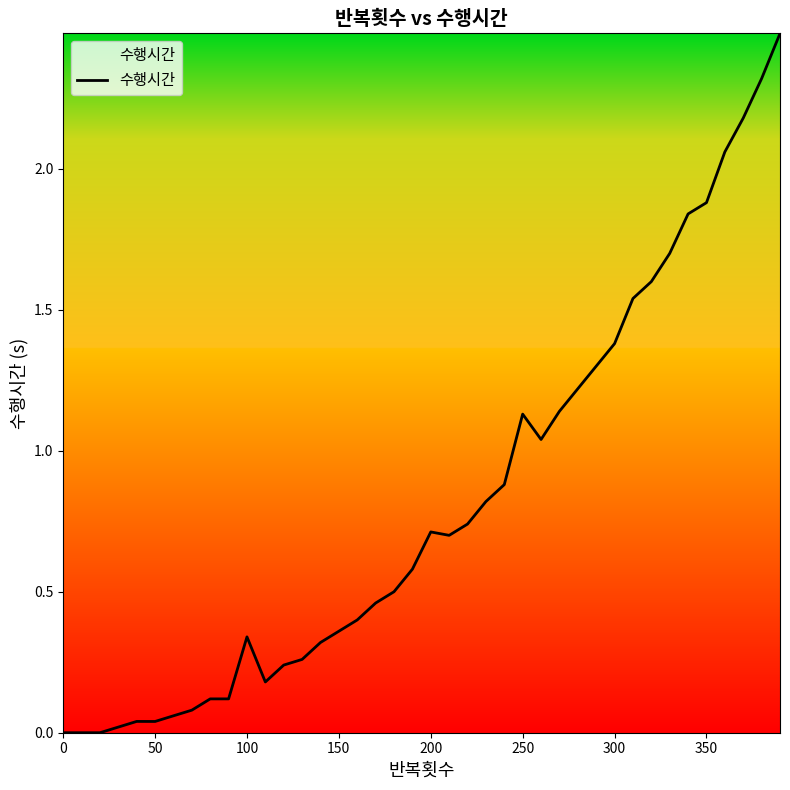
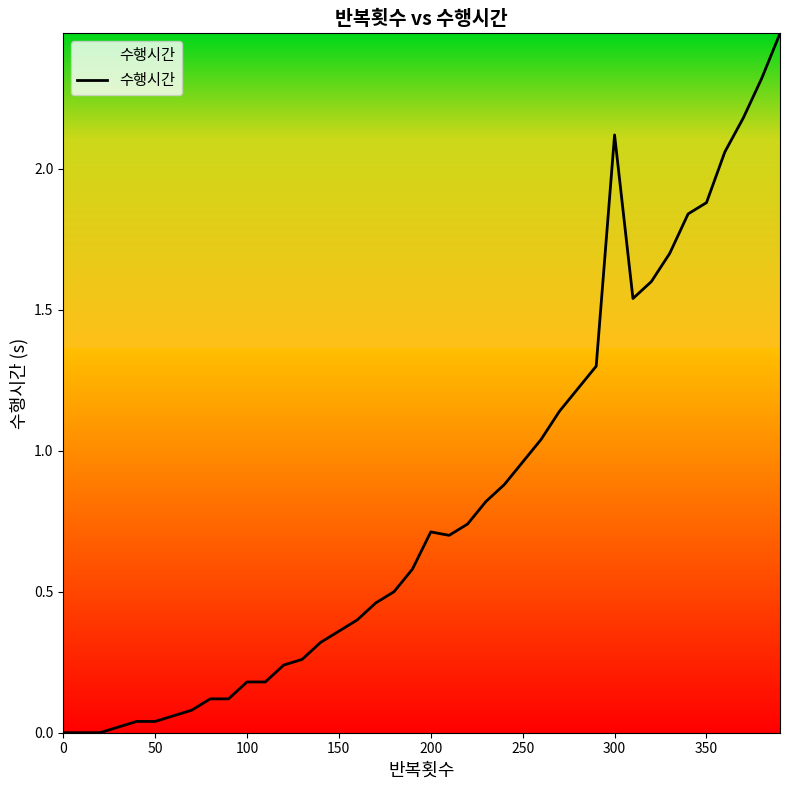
  {
    "0": 0.00,
    "50": 0.04,
-   "100": 0.34,
+   "100": 0.18,
    "150": 0.36,
    "200": 0.71,
-   "250": 1.13,
-   "300": 1.38,
+   "250": 0.96,
+   "300": 2.12,
    "350": 1.88
  }
